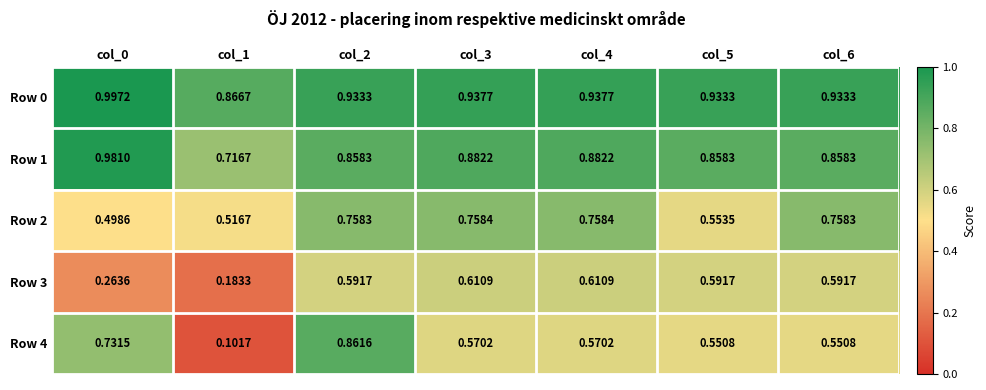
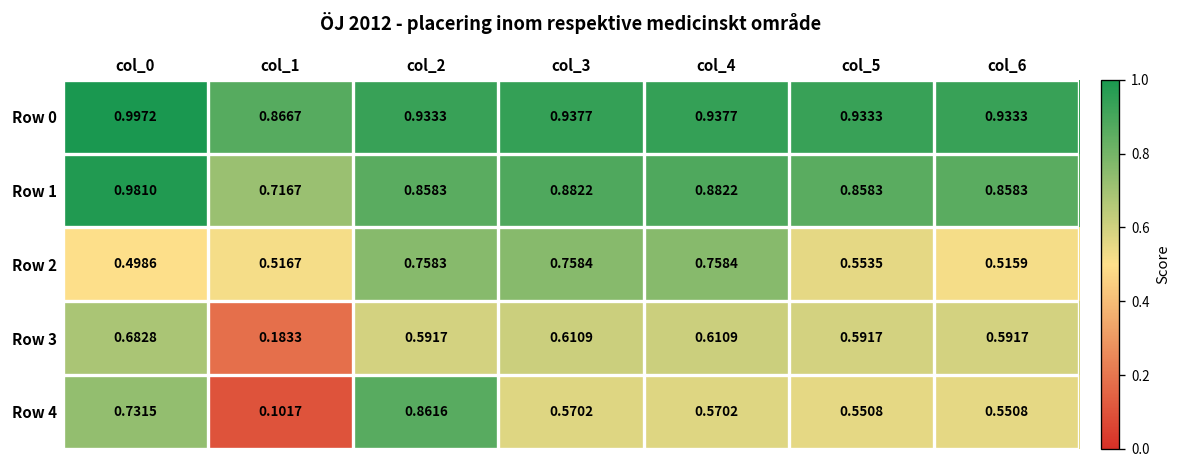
  {
    "Row 0": {
      "col_0": 0.9972,
      "col_1": 0.8667,
      "col_2": 0.9333,
      "col_3": 0.9377,
      "col_4": 0.9377,
      "col_5": 0.9333,
      "col_6": 0.9333
    },
    "Row 1": {
      "col_0": 0.9810,
      "col_1": 0.7167,
      "col_2": 0.8583,
      "col_3": 0.8822,
      "col_4": 0.8822,
      "col_5": 0.8583,
      "col_6": 0.8583
    },
    "Row 2": {
      "col_0": 0.4986,
      "col_1": 0.5167,
      "col_2": 0.7583,
      "col_3": 0.7584,
      "col_4": 0.7584,
      "col_5": 0.5535,
-     "col_6": 0.7583
+     "col_6": 0.5159
    },
    "Row 3": {
-     "col_0": 0.2636,
+     "col_0": 0.6828,
      "col_1": 0.1833,
      "col_2": 0.5917,
      "col_3": 0.6109,
      "col_4": 0.6109,
      "col_5": 0.5917,
      "col_6": 0.5917
    },
    "Row 4": {
      "col_0": 0.7315,
      "col_1": 0.1017,
      "col_2": 0.8616,
      "col_3": 0.5702,
      "col_4": 0.5702,
      "col_5": 0.5508,
      "col_6": 0.5508
    }
  }
